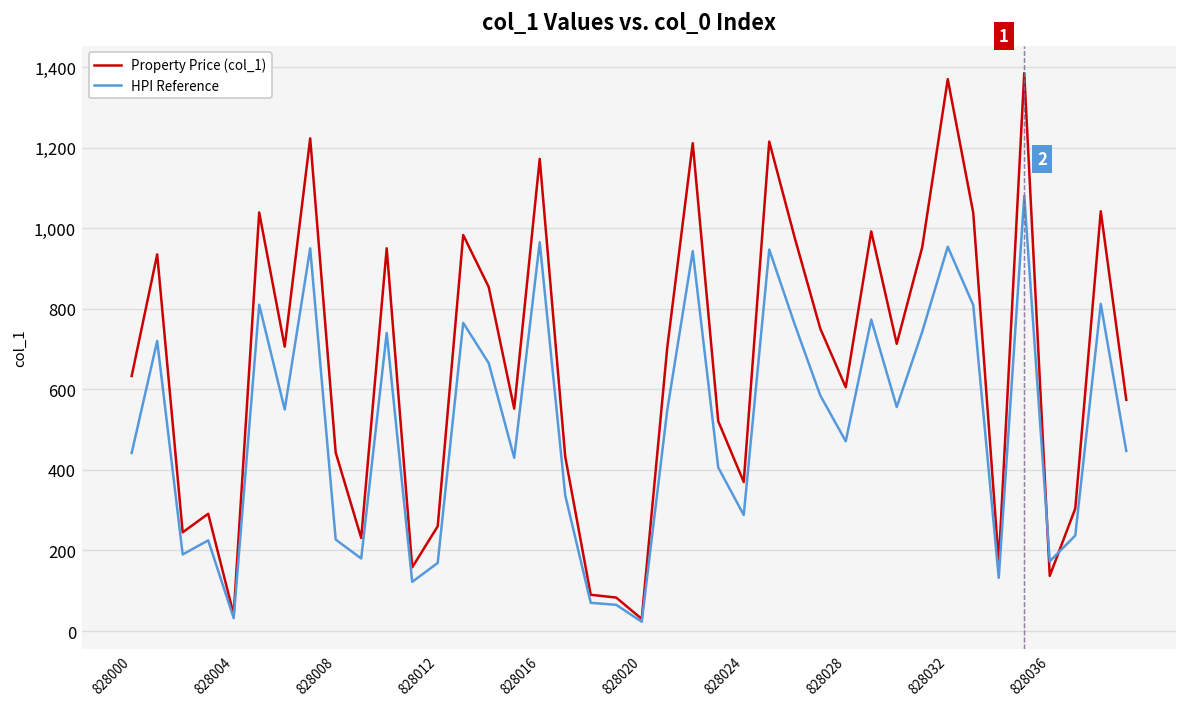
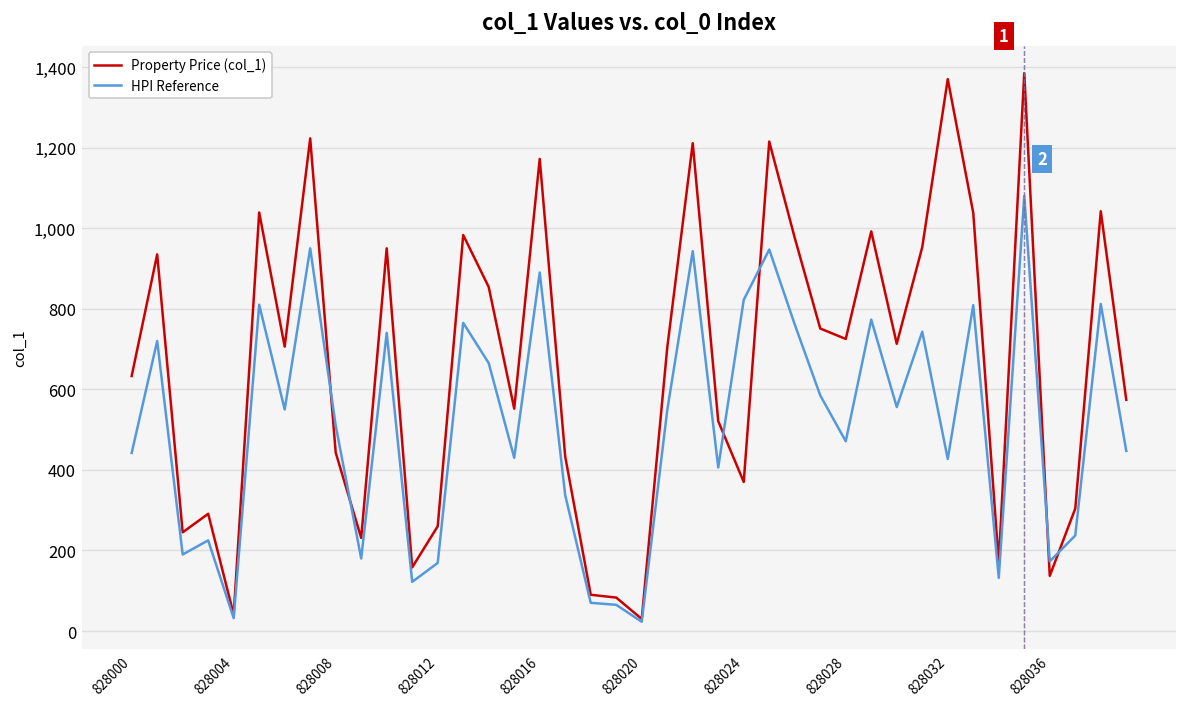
  {
    "Property Price (col_1)": {
      "828000": "630",
      "828004": "40",
      "828008": "440",
      "828012": "260",
      "828016": "1,170",
      "828024": "370",
-     "828028": "610",
+     "828028": "730",
      "828032": "1,370",
      "828036": "140"
    },
    "HPI Reference": {
      "828000": "440",
      "828004": "30",
-     "828008": "230",
+     "828008": "510",
      "828012": "170",
-     "828016": "970",
-     "828024": "290",
+     "828016": "890",
+     "828024": "820",
      "828028": "470",
-     "828032": "950",
+     "828032": "430",
      "828036": "170"
    }
  }
